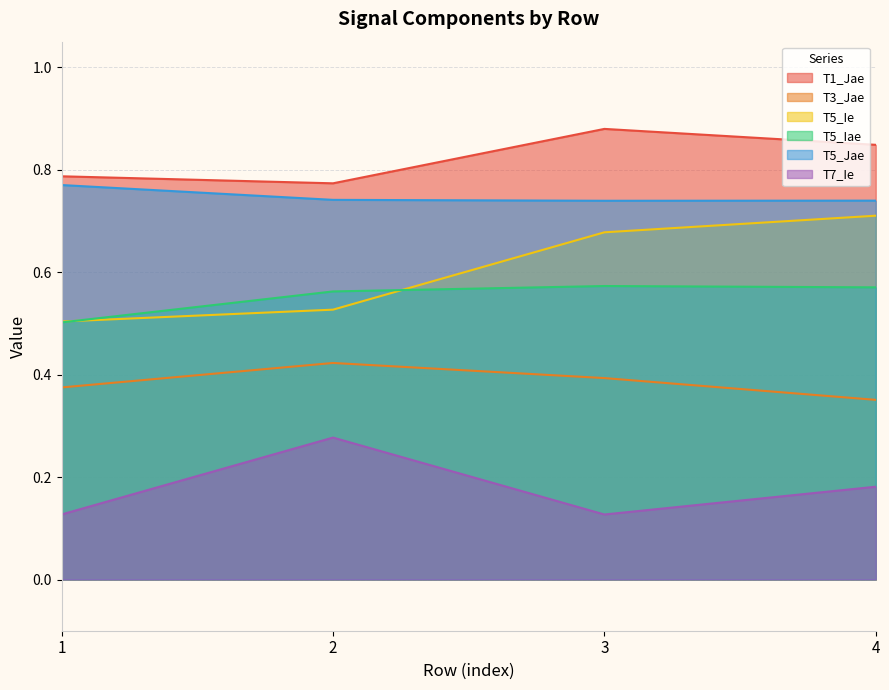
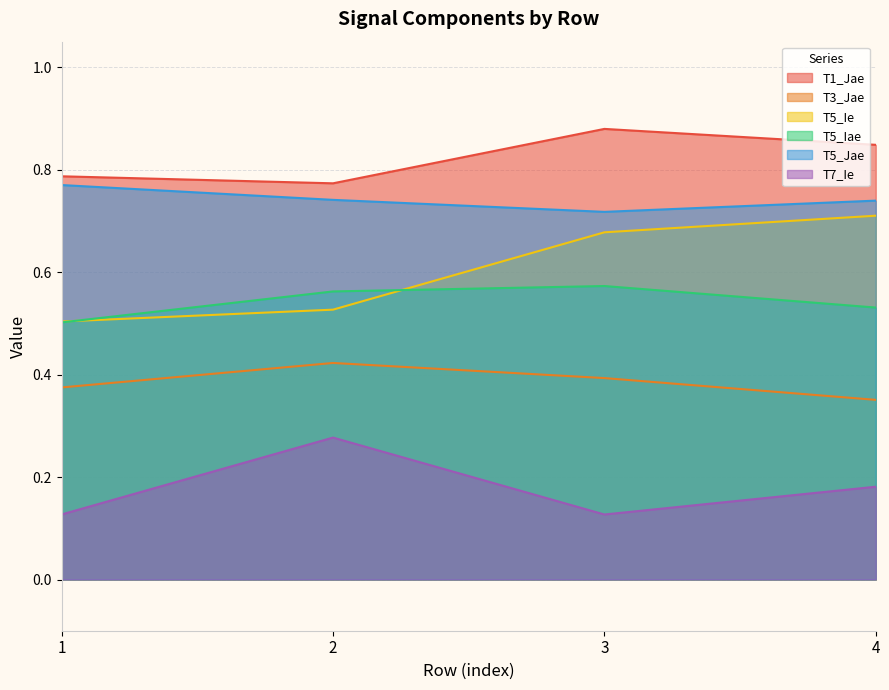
  {
    "T5_Ie": {
      "2": 0.53,
      "3": 0.68,
      "4": 0.71
    },
    "T5_Iae": {
      "2": 0.56,
      "3": 0.57,
-     "4": 0.57
+     "4": 0.53
    },
    "T5_Jae": {
      "1": 0.77,
      "2": 0.74,
-     "3": 0.74,
+     "3": 0.72,
      "4": 0.74
    },
    "T7_Ie": {
      "1": 0.13,
      "2": 0.28,
      "3": 0.13,
      "4": 0.18
    }
  }
